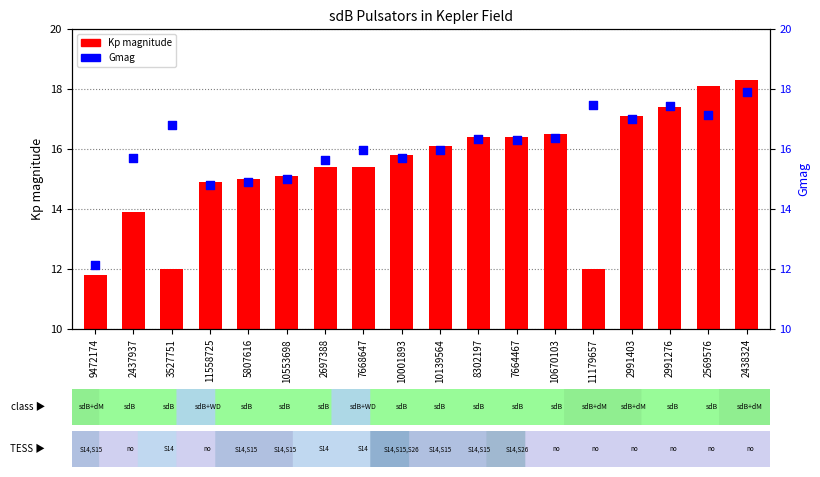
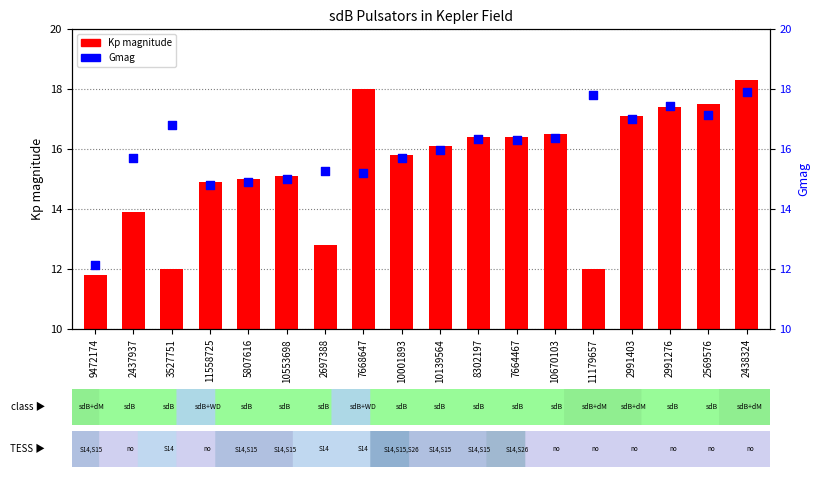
  {
    "Kp magnitude": {
      "9472174": 11.8,
      "2437937": 13.9,
      "3527751": 12.0,
      "11558725": 14.9,
      "5807616": 15.0,
      "10553698": 15.1,
-     "2697388": 15.4,
-     "7668647": 15.4,
+     "2697388": 12.8,
+     "7668647": 18.0,
      "10001893": 15.8,
      "10139564": 16.1,
      "8302197": 16.4,
      "7664467": 16.4,
      "10670103": 16.5,
      "11179657": 12.0,
      "2991403": 17.1,
      "2991276": 17.4,
-     "2569576": 18.1,
+     "2569576": 17.5,
      "2438324": 18.3
    },
    "Gmag": {
-     "2697388": 15.6,
-     "7668647": 16.0,
-     "11179657": 17.5
+     "2697388": 15.3,
+     "7668647": 15.2,
+     "11179657": 17.8
    }
  }
